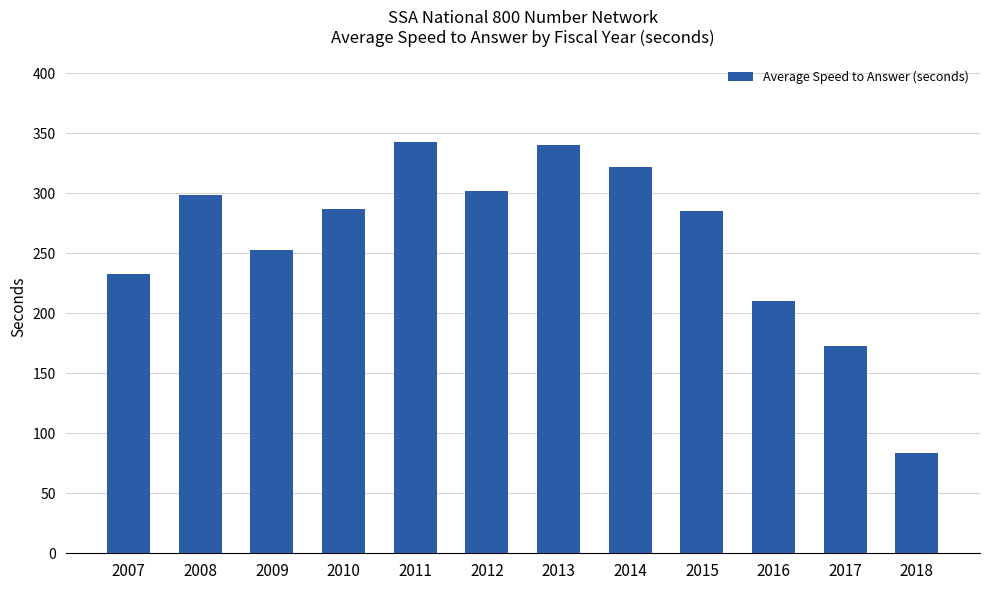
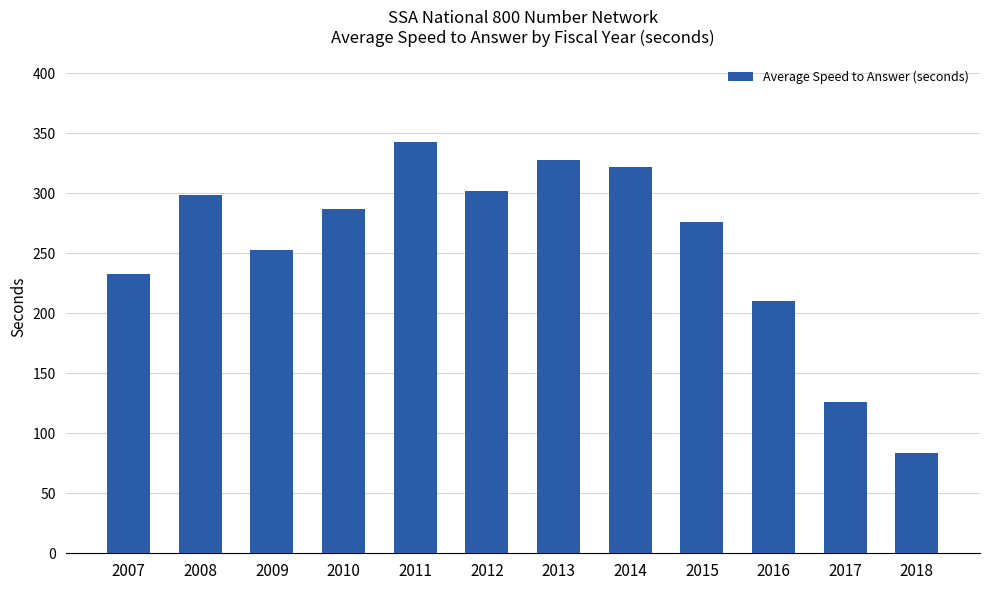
  {
    "2007": 233,
    "2008": 299,
    "2009": 253,
    "2010": 287,
    "2011": 343,
    "2012": 302,
-   "2013": 340,
+   "2013": 328,
    "2014": 322,
-   "2015": 285,
+   "2015": 276,
    "2016": 210,
-   "2017": 173,
+   "2017": 126,
    "2018": 84
  }
